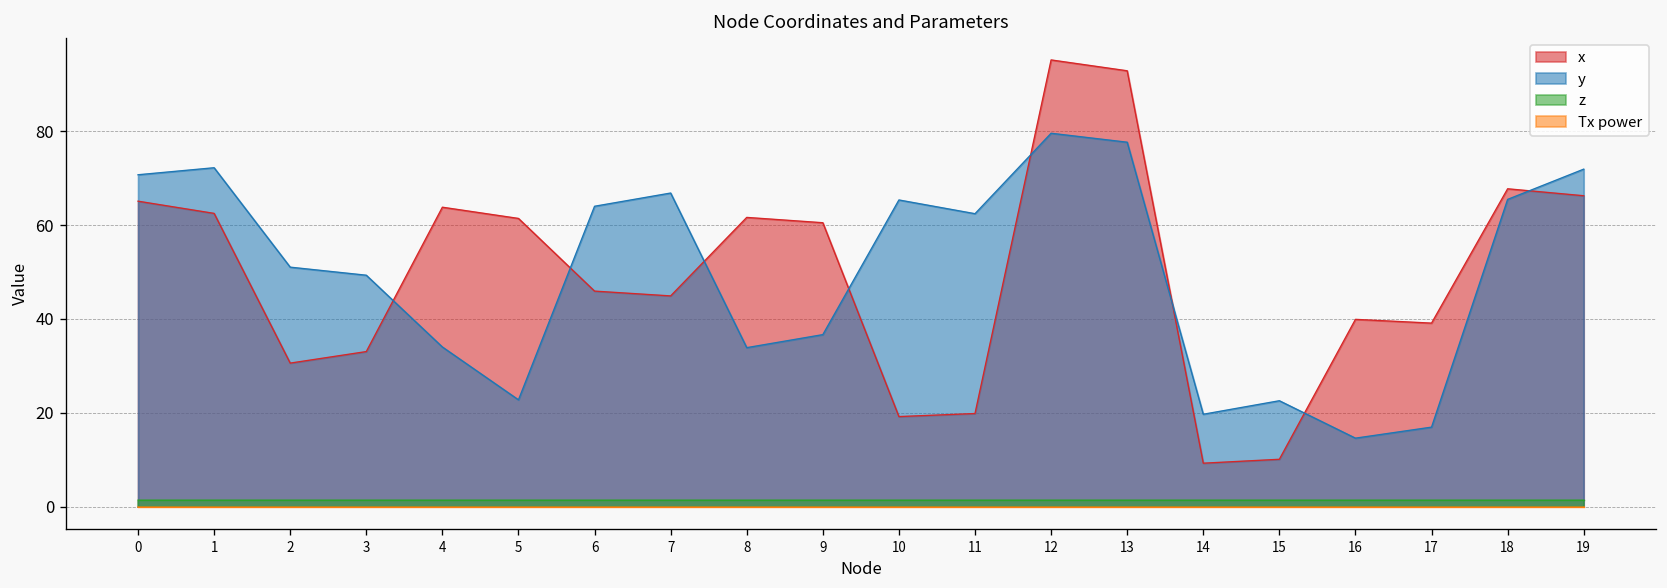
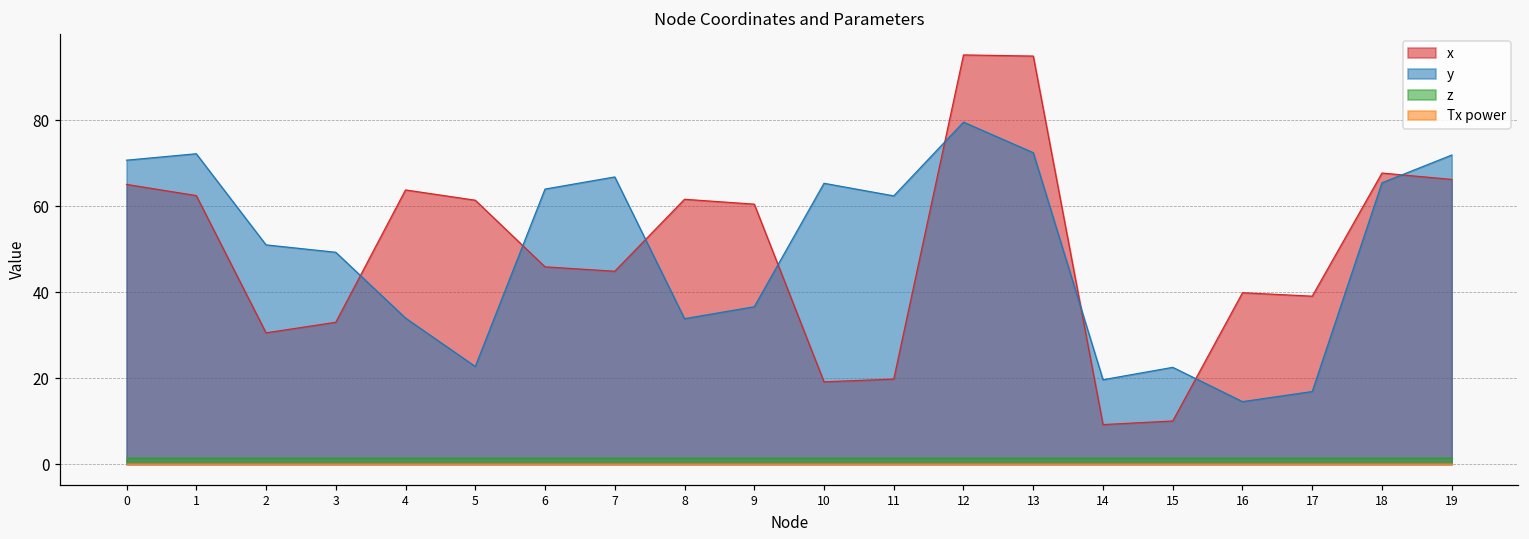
  {
    "x": {
      "0": 65,
      "1": 63,
      "2": 31,
      "3": 33,
      "4": 64,
      "5": 61,
      "6": 46,
      "7": 45,
      "8": 62,
      "9": 61,
      "10": 19,
      "11": 20,
      "12": 95,
-     "13": 93,
+     "13": 95,
      "14": 9,
      "15": 10,
      "16": 40,
      "17": 39,
      "18": 68,
      "19": 66
    },
    "y": {
      "0": 71,
      "1": 72,
      "2": 51,
      "3": 49,
      "4": 34,
      "5": 23,
      "6": 64,
      "7": 67,
      "8": 34,
      "9": 37,
      "10": 65,
      "11": 62,
      "12": 80,
-     "13": 78,
+     "13": 72,
      "14": 20,
      "15": 23,
      "16": 15,
      "17": 17,
      "18": 65,
      "19": 72
    },
    "z": {
      "0": 2,
      "1": 2,
      "2": 2,
      "3": 2,
      "4": 2,
      "5": 2,
      "6": 2,
      "7": 2,
      "8": 2,
      "9": 2,
      "10": 2,
      "11": 2,
      "12": 2,
      "13": 2,
      "14": 2,
      "15": 2,
      "16": 2,
      "17": 2,
      "18": 2,
      "19": 2
    },
    "Tx power": {
      "0": 0,
      "1": 0,
      "2": 0,
      "3": 0,
      "4": 0,
      "5": 0,
      "6": 0,
      "7": 0,
      "8": 0,
      "9": 0,
      "10": 0,
      "11": 0,
      "12": 0,
      "13": 0,
      "14": 0,
      "15": 0,
      "16": 0,
      "17": 0,
      "18": 0,
      "19": 0
    }
  }
